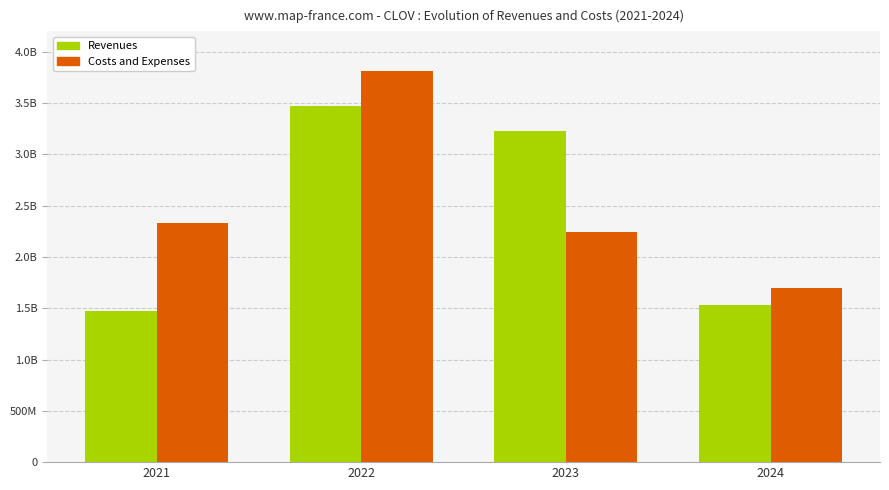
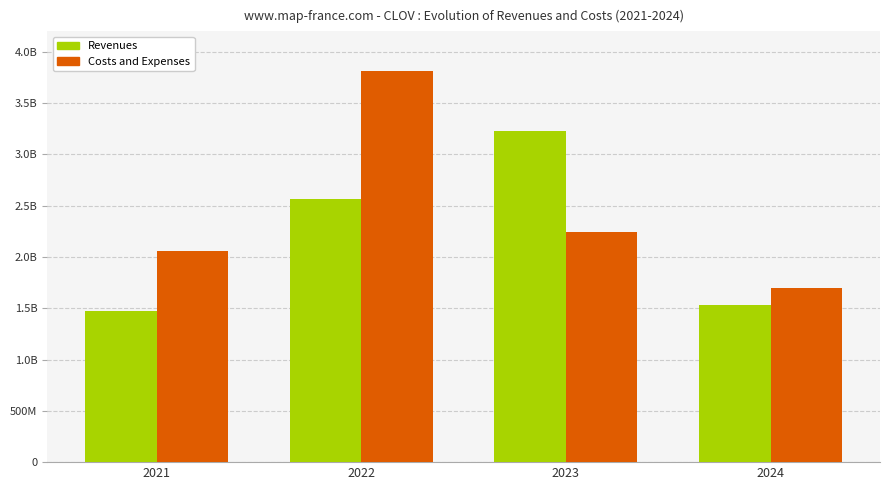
  {
    "Revenues": {
      "2021": 1470000000,
-     "2022": 3480000000,
+     "2022": 2570000000,
      "2023": 3230000000,
      "2024": 1540000000
    },
    "Costs and Expenses": {
-     "2021": 2330000000,
+     "2021": 2060000000,
      "2022": 3820000000,
      "2023": 2250000000,
      "2024": 1690000000
    }
  }
